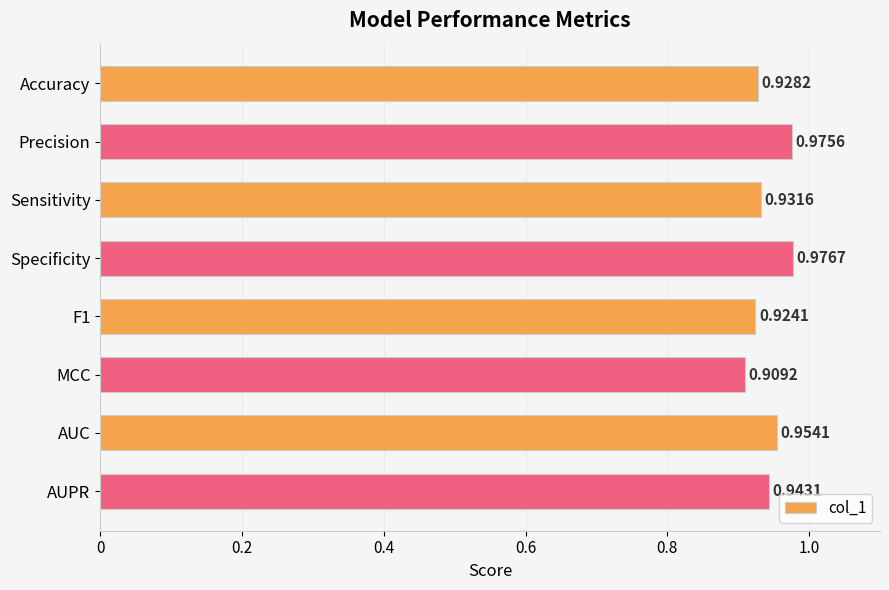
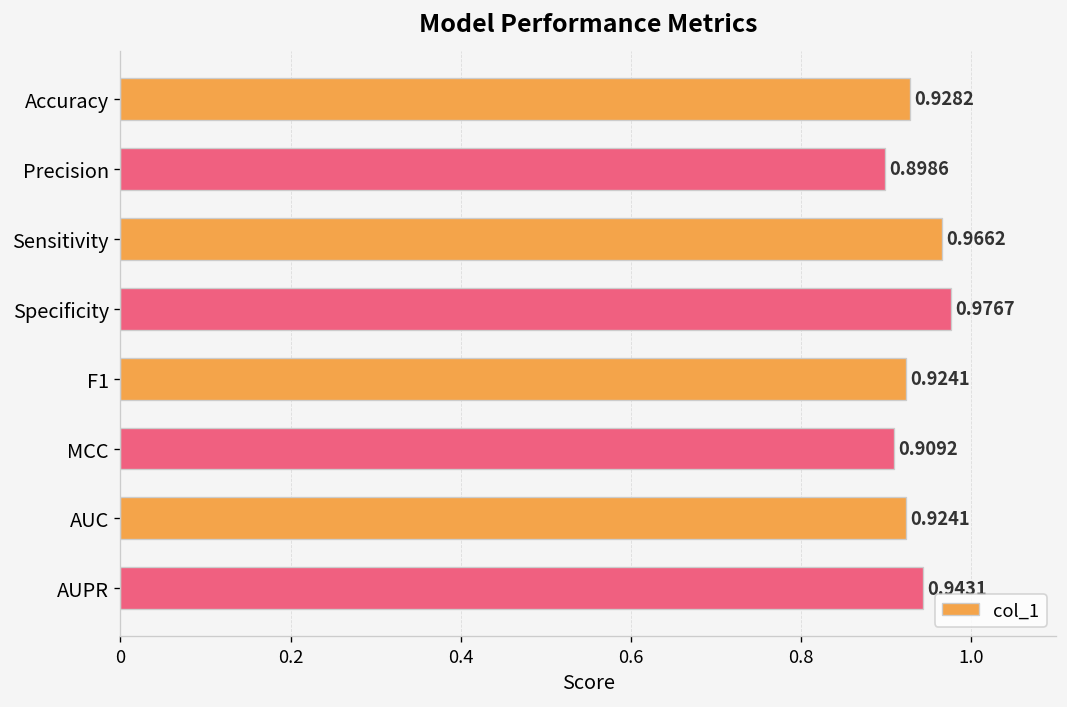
  {
    "Accuracy": 0.9282,
-   "Precision": 0.9756,
-   "Sensitivity": 0.9316,
+   "Precision": 0.8986,
+   "Sensitivity": 0.9662,
    "Specificity": 0.9767,
    "F1": 0.9241,
    "MCC": 0.9092,
-   "AUC": 0.9541
+   "AUC": 0.9241
  }
